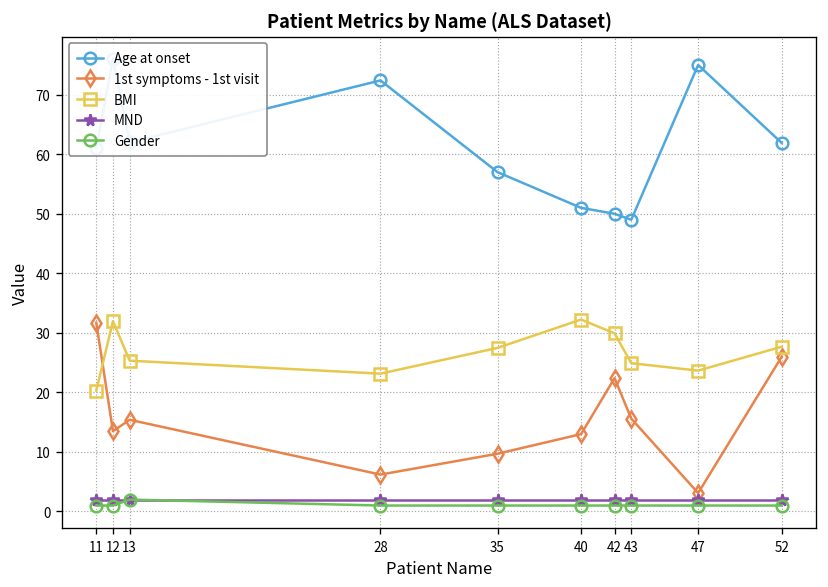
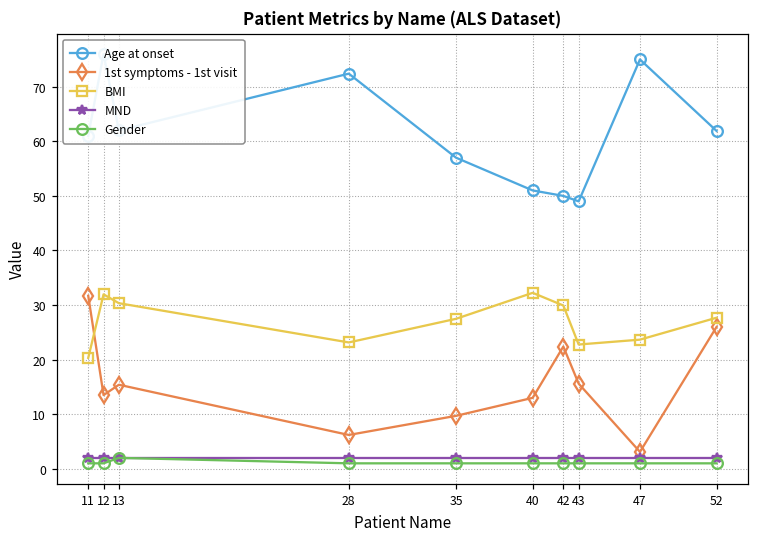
  {
    "Age at onset": {
      "11": 61,
      "28": 72,
      "35": 57,
      "40": 51,
      "42": 50,
      "43": 49,
      "47": 75,
      "52": 62
    },
    "1st symptoms - 1st visit": {
      "11": 32,
      "12": 14,
      "13": 15,
      "28": 6,
      "35": 10,
      "40": 13,
      "42": 22,
      "43": 16,
      "47": 3,
      "52": 26
    },
    "BMI": {
      "11": 20,
      "12": 32,
-     "13": 25,
+     "13": 30,
      "28": 23,
      "35": 27,
      "40": 32,
      "42": 30,
-     "43": 25,
+     "43": 23,
      "47": 24,
      "52": 28
    },
    "MND": {
      "11": 2,
      "12": 2,
      "28": 2,
      "35": 2,
      "40": 2,
      "42": 2,
      "43": 2,
      "47": 2,
      "52": 2
    },
    "Gender": {
      "11": 1,
      "12": 1,
      "28": 1,
      "35": 1,
      "40": 1,
      "42": 1,
      "43": 1,
      "47": 1,
      "52": 1
    }
  }
